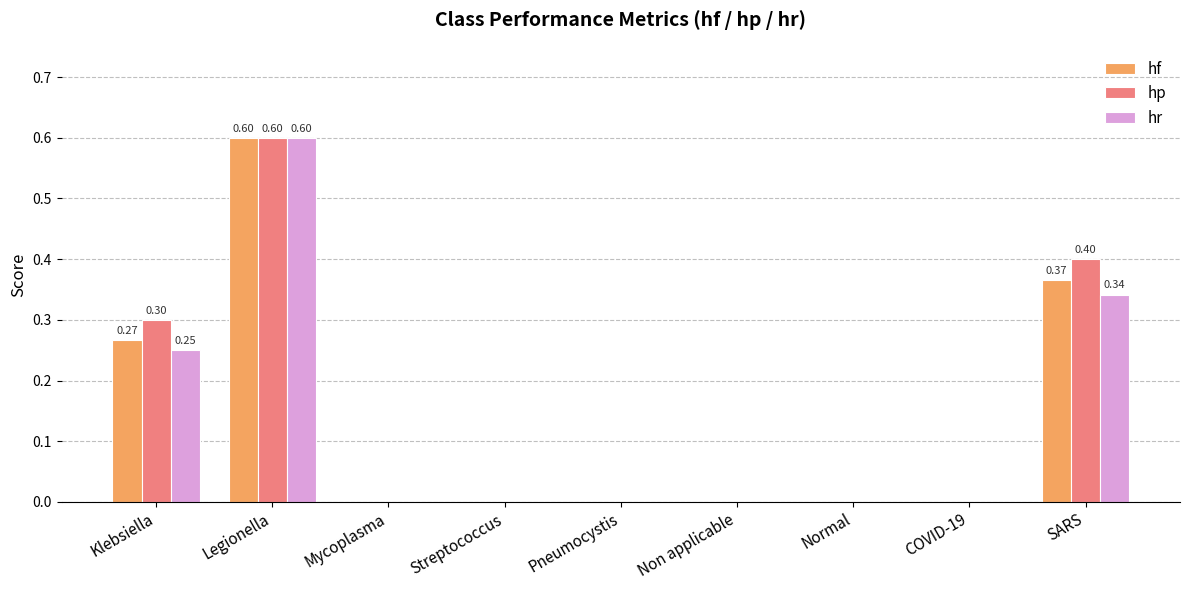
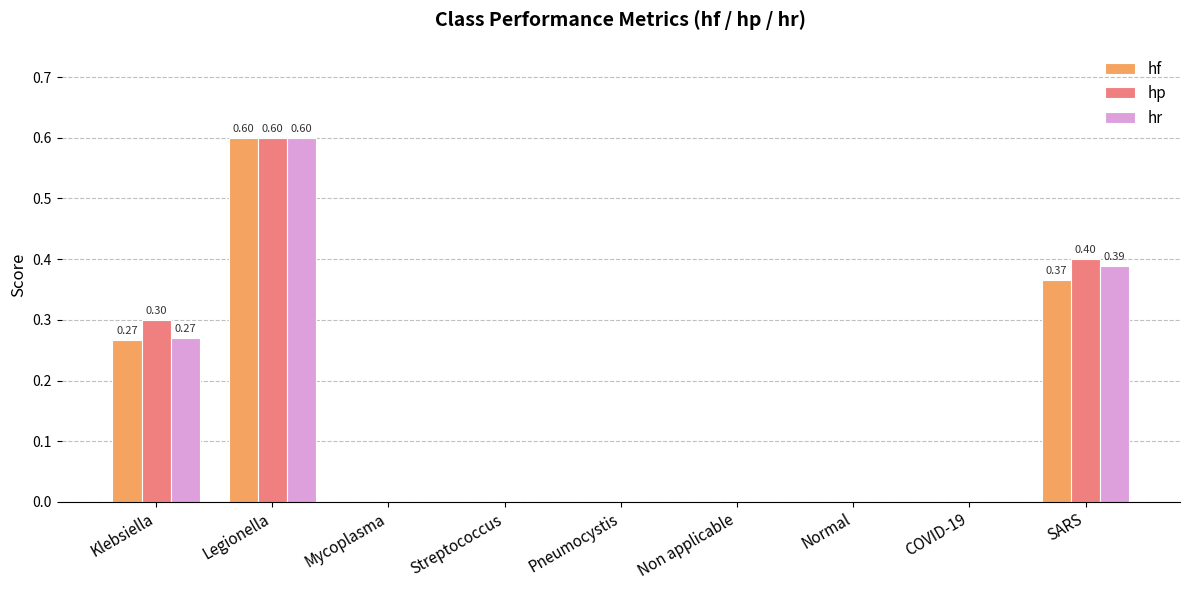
  {
    "hr": {
-     "Klebsiella": 0.25,
+     "Klebsiella": 0.27,
      "Legionella": 0.60,
-     "SARS": 0.34
+     "SARS": 0.39
    }
  }
